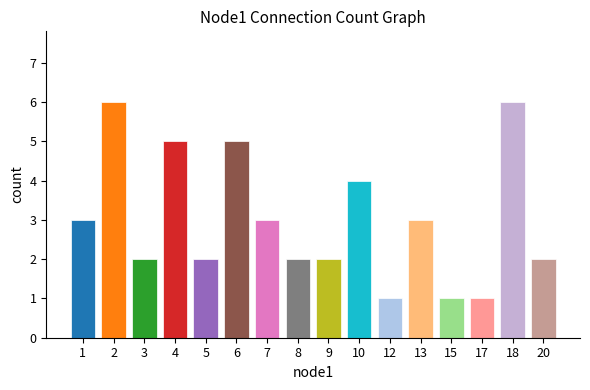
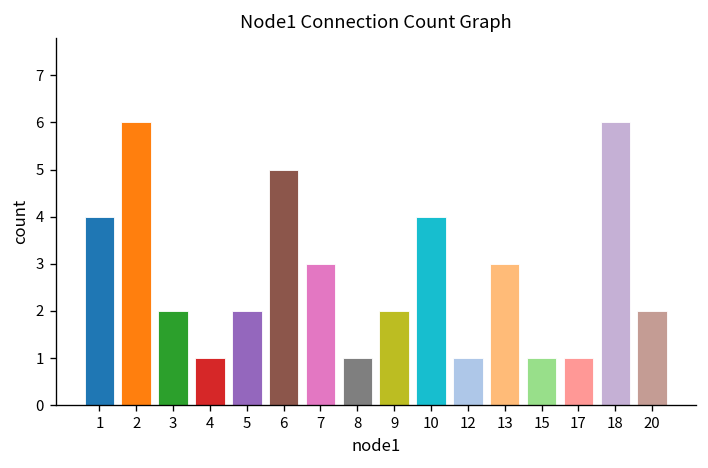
  {
-   "1": 3,
+   "1": 4,
    "2": 6,
    "3": 2,
-   "4": 5,
+   "4": 1,
    "5": 2,
    "6": 5,
    "7": 3,
-   "8": 2,
+   "8": 1,
    "9": 2,
    "10": 4,
    "12": 1,
    "13": 3,
    "15": 1,
    "17": 1,
    "18": 6,
    "20": 2
  }
